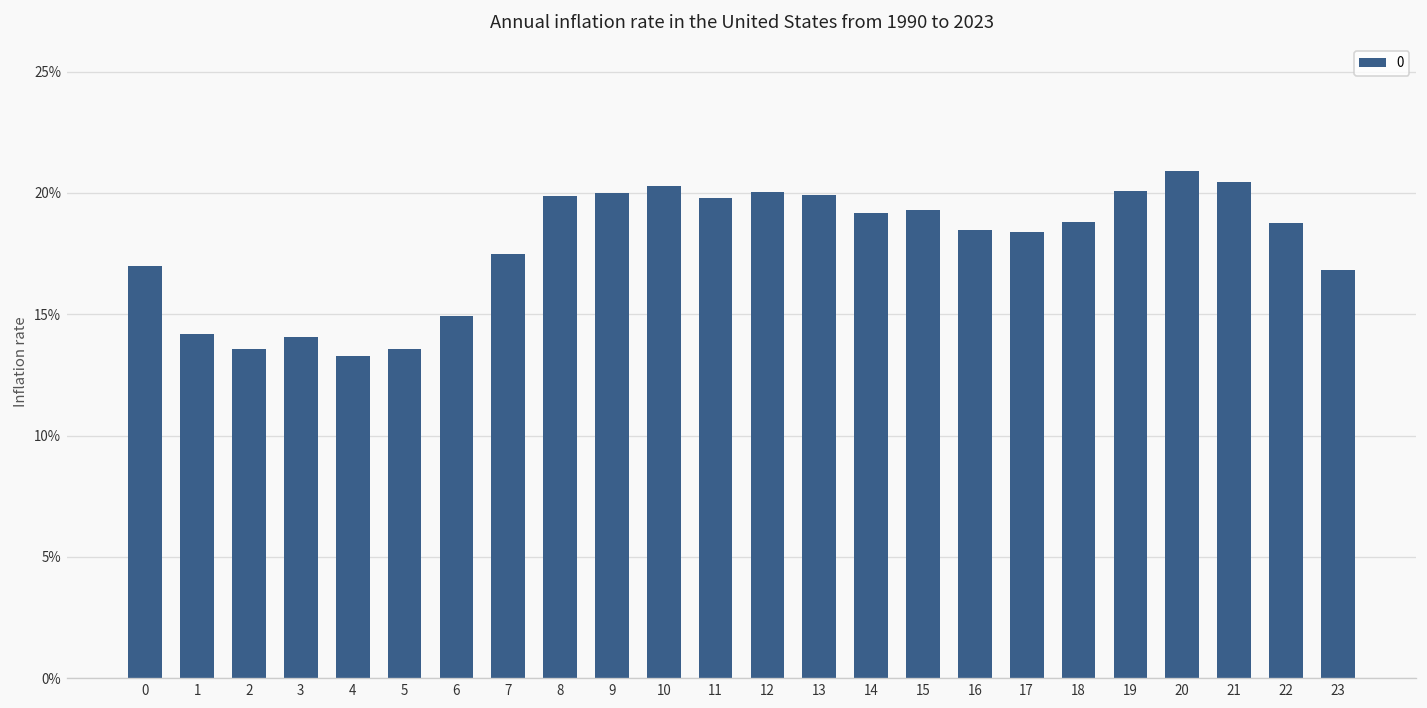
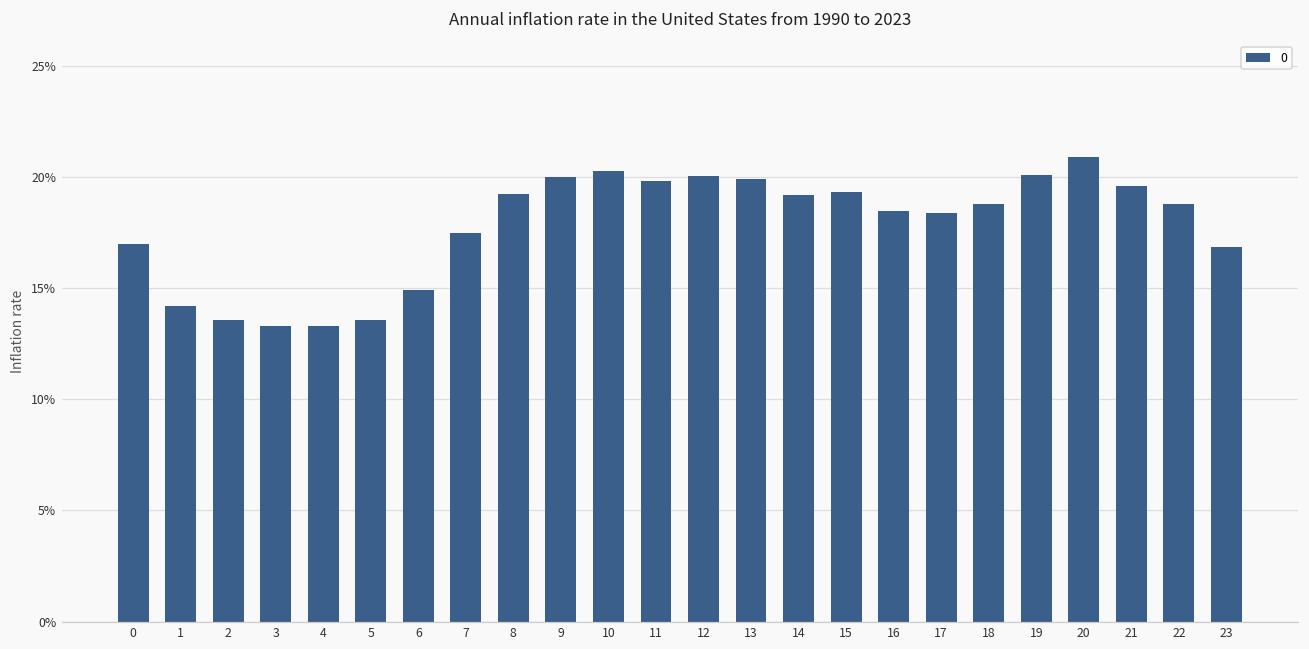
  {
    "0": "17.0%",
    "1": "14.2%",
    "2": "13.6%",
-   "3": "14.1%",
+   "3": "13.3%",
    "4": "13.3%",
    "5": "13.6%",
    "6": "14.9%",
    "7": "17.5%",
-   "8": "19.9%",
+   "8": "19.2%",
    "9": "20.0%",
    "10": "20.3%",
    "11": "19.8%",
    "12": "20.0%",
    "13": "19.9%",
    "14": "19.2%",
    "15": "19.3%",
    "16": "18.5%",
    "17": "18.4%",
    "18": "18.8%",
    "19": "20.1%",
    "20": "20.9%",
-   "21": "20.5%",
+   "21": "19.6%",
    "22": "18.8%",
    "23": "16.8%"
  }
